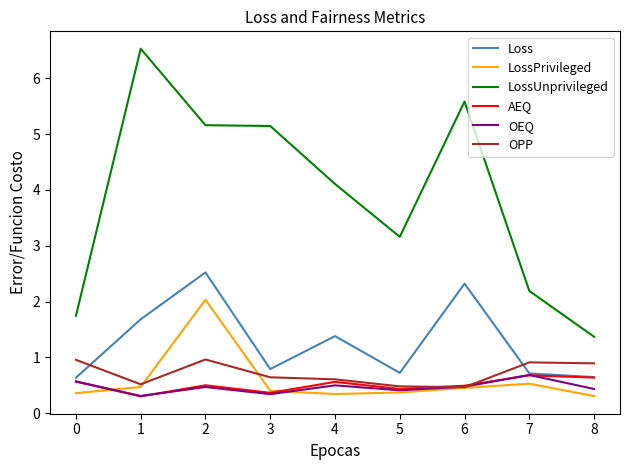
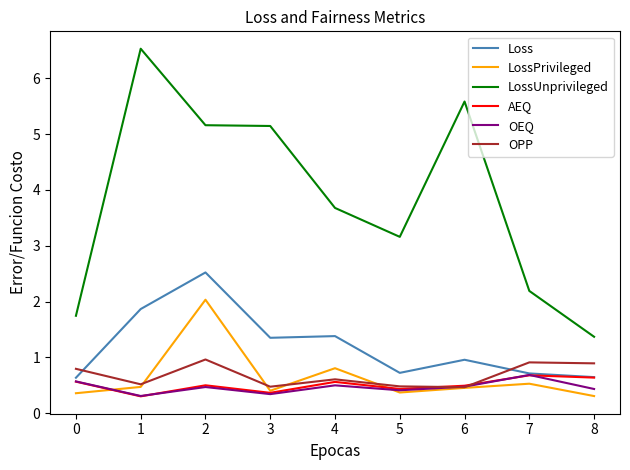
  {
    "Loss": {
      "0": 0.6,
-     "1": 1.7,
+     "1": 1.9,
      "2": 2.5,
-     "3": 0.8,
+     "3": 1.4,
      "4": 1.4,
      "5": 0.7,
-     "6": 2.3
+     "6": 1.0
    },
    "LossPrivileged": {
      "0": 0.4,
      "1": 0.5,
      "2": 2.0,
-     "4": 0.3,
+     "4": 0.8,
      "7": 0.5,
      "8": 0.3
    },
    "LossUnprivileged": {
      "0": 1.7,
      "1": 6.5,
      "2": 5.2,
      "3": 5.1,
-     "4": 4.1,
+     "4": 3.7,
      "5": 3.2,
      "6": 5.6,
      "7": 2.2,
      "8": 1.4
    },
    "AEQ": {
      "4": 0.6
    },
    "OEQ": {
      "4": 0.5,
      "8": 0.4
    },
    "OPP": {
-     "0": 1.0,
+     "0": 0.8,
      "1": 0.5,
      "2": 1.0,
-     "3": 0.6,
+     "3": 0.5,
      "4": 0.6,
      "7": 0.9,
      "8": 0.9
    }
  }
